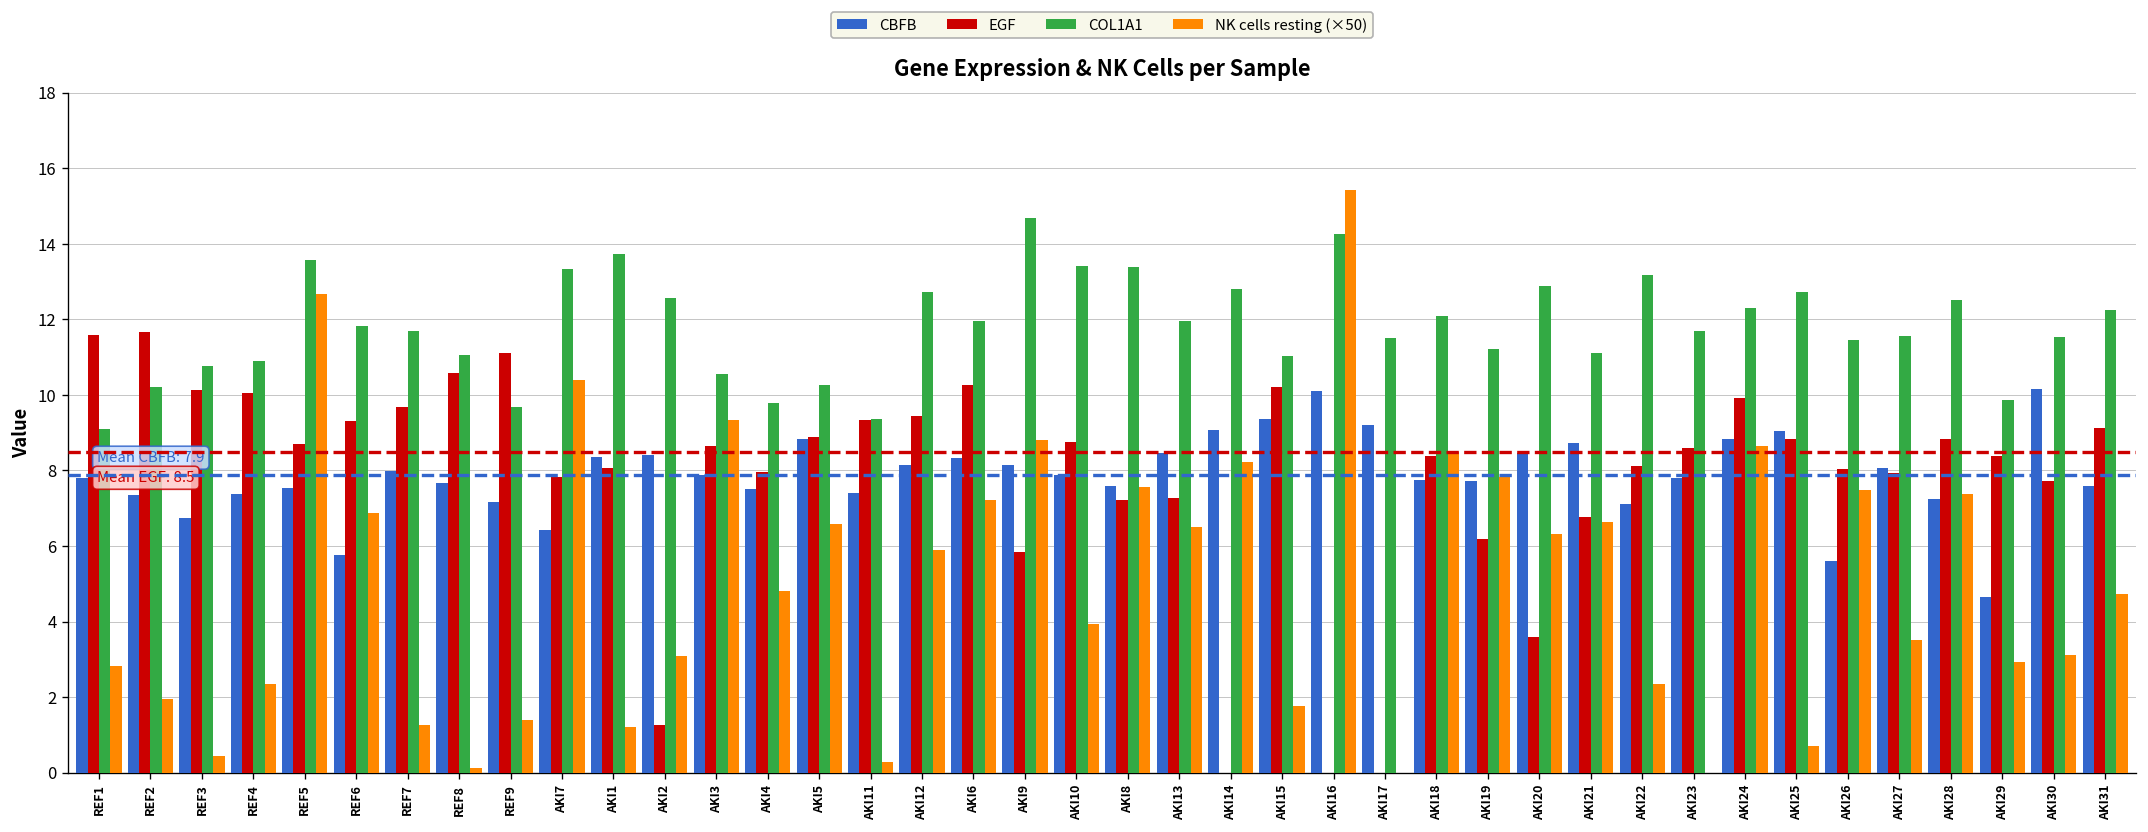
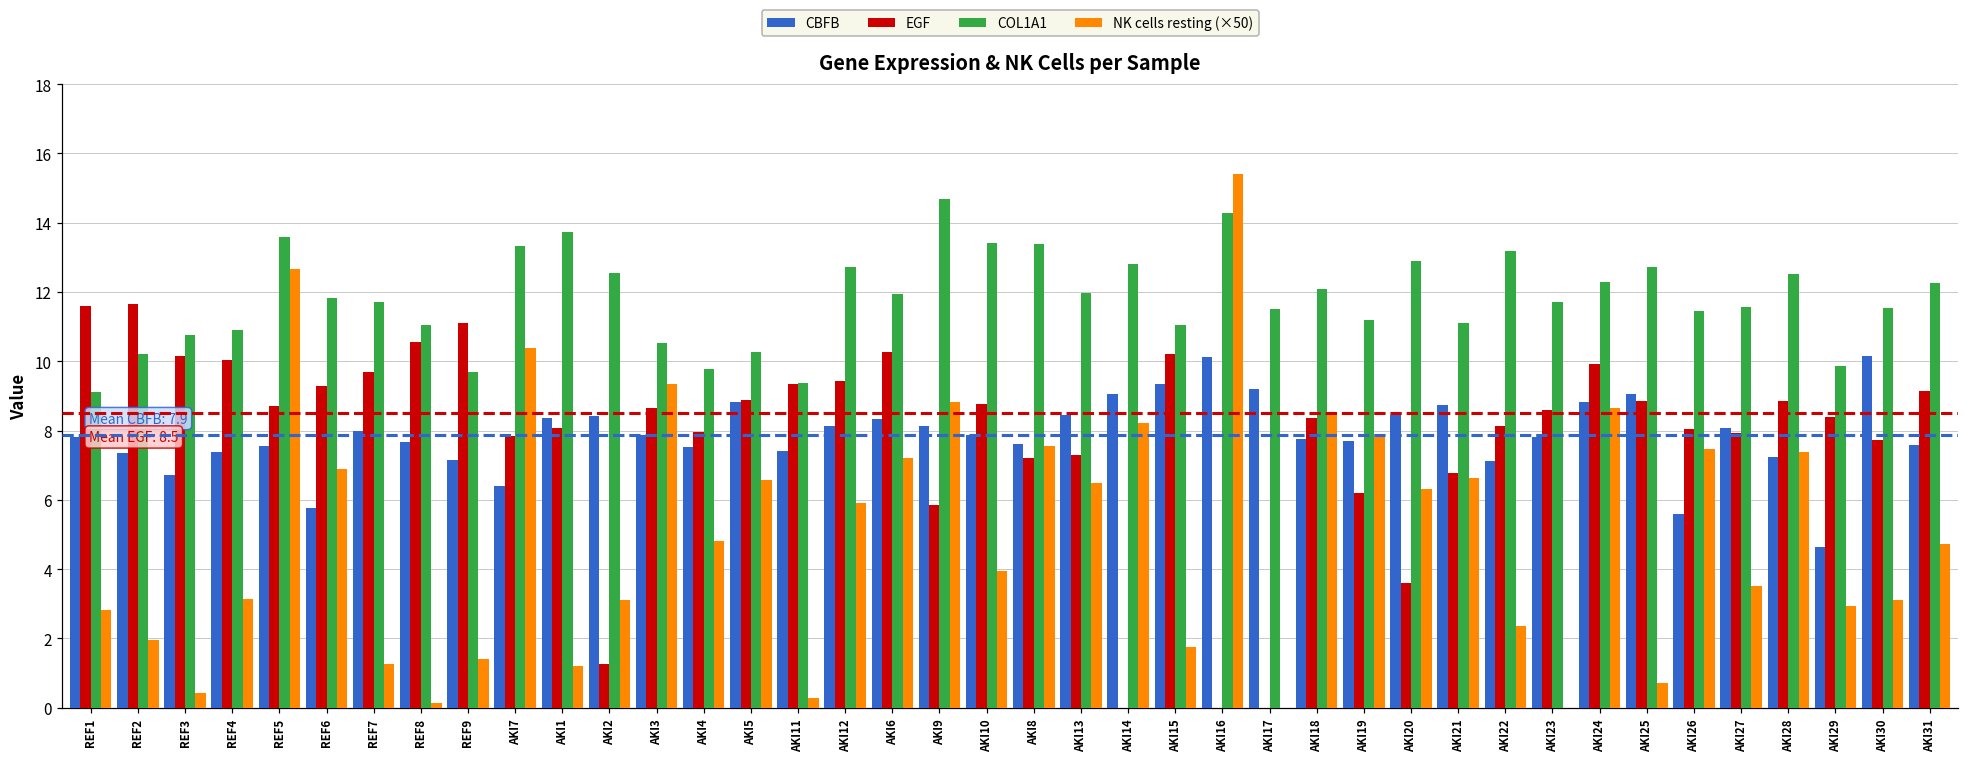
  {
    "CBFB": {
      "REF1": 7.8,
      "REF2": 7.4,
      "REF3": 6.7,
      "REF4": 7.4,
      "REF5": 7.5,
      "REF6": 5.8,
      "REF7": 8.0,
      "REF8": 7.7,
      "REF9": 7.2,
      "AKI7": 6.4,
      "AKI1": 8.4,
      "AKI2": 8.4,
      "AKI3": 7.9,
      "AKI4": 7.5,
      "AKI5": 8.8,
      "AKI11": 7.4,
      "AKI12": 8.1,
      "AKI6": 8.3,
      "AKI9": 8.1,
      "AKI10": 7.9,
      "AKI8": 7.6,
      "AKI13": 8.5,
      "AKI14": 9.1,
      "AKI15": 9.4,
      "AKI16": 10.1,
      "AKI17": 9.2,
      "AKI18": 7.8,
      "AKI19": 7.7,
      "AKI20": 8.5,
      "AKI21": 8.7,
      "AKI22": 7.1,
      "AKI23": 7.8,
      "AKI24": 8.8,
      "AKI25": 9.1,
      "AKI26": 5.6,
      "AKI27": 8.1,
      "AKI28": 7.2,
      "AKI29": 4.6,
      "AKI30": 10.2,
      "AKI31": 7.6
    },
    "EGF": {
      "REF1": 11.6,
      "REF3": 10.1,
      "REF4": 10.0,
      "REF5": 8.7,
      "REF6": 9.3,
      "REF7": 9.7,
      "REF8": 10.6,
      "REF9": 11.1,
      "AKI7": 7.8,
      "AKI1": 8.1,
      "AKI2": 1.3,
      "AKI3": 8.6,
      "AKI4": 8.0,
      "AKI5": 8.9,
      "AKI11": 9.3,
      "AKI12": 9.4,
      "AKI6": 10.3,
      "AKI9": 5.8,
      "AKI10": 8.8,
      "AKI8": 7.2,
      "AKI13": 7.3,
      "AKI14": 0.0,
      "AKI15": 10.2,
      "AKI16": 0.0,
      "AKI17": 0.0,
      "AKI18": 8.4,
      "AKI19": 6.2,
      "AKI20": 3.6,
      "AKI21": 6.8,
      "AKI22": 8.1,
      "AKI23": 8.6,
      "AKI24": 9.9,
      "AKI25": 8.8,
      "AKI26": 8.0,
      "AKI27": 7.9,
      "AKI28": 8.8,
      "AKI29": 8.4,
      "AKI30": 7.7,
      "AKI31": 9.1
    },
    "COL1A1": {
      "REF1": 9.1,
      "REF3": 10.8,
      "REF4": 10.9,
      "REF5": 13.6,
      "REF6": 11.8,
      "REF7": 11.7,
      "REF8": 11.1,
      "REF9": 9.7,
      "AKI7": 13.3,
      "AKI1": 13.7,
      "AKI2": 12.6,
      "AKI3": 10.5,
      "AKI4": 9.8,
      "AKI5": 10.3,
      "AKI11": 9.4,
      "AKI12": 12.7,
      "AKI6": 12.0,
      "AKI9": 14.7,
      "AKI10": 13.4,
      "AKI8": 13.4,
      "AKI13": 12.0,
      "AKI14": 12.8,
      "AKI15": 11.0,
      "AKI16": 14.3,
      "AKI17": 11.5,
      "AKI18": 12.1,
      "AKI19": 11.2,
      "AKI20": 12.9,
      "AKI21": 11.1,
      "AKI22": 13.2,
      "AKI23": 11.7,
      "AKI24": 12.3,
      "AKI25": 12.7,
      "AKI26": 11.4,
      "AKI27": 11.6,
      "AKI28": 12.5,
      "AKI29": 9.9,
      "AKI30": 11.5,
      "AKI31": 12.3
    },
    "NK cells resting (×50)": {
      "REF1": 2.8,
      "REF2": 1.9,
      "REF3": 0.4,
-     "REF4": 2.3,
+     "REF4": 3.1,
      "REF5": 12.7,
      "REF6": 6.9,
      "REF7": 1.3,
      "REF8": 0.1,
      "REF9": 1.4,
      "AKI7": 10.4,
      "AKI1": 1.2,
      "AKI2": 3.1,
      "AKI3": 9.3,
      "AKI4": 4.8,
      "AKI5": 6.6,
      "AKI11": 0.3,
      "AKI12": 5.9,
      "AKI6": 7.2,
      "AKI9": 8.8,
      "AKI10": 3.9,
      "AKI8": 7.6,
      "AKI13": 6.5,
      "AKI14": 8.2,
      "AKI15": 1.8,
      "AKI16": 15.4,
      "AKI17": 0.0,
      "AKI18": 8.5,
      "AKI19": 7.8,
      "AKI20": 6.3,
      "AKI21": 6.6,
      "AKI22": 2.4,
      "AKI23": 0.0,
      "AKI24": 8.6,
      "AKI25": 0.7,
      "AKI26": 7.5,
      "AKI27": 3.5,
      "AKI28": 7.4,
      "AKI29": 2.9,
      "AKI30": 3.1,
      "AKI31": 4.7
    }
  }
